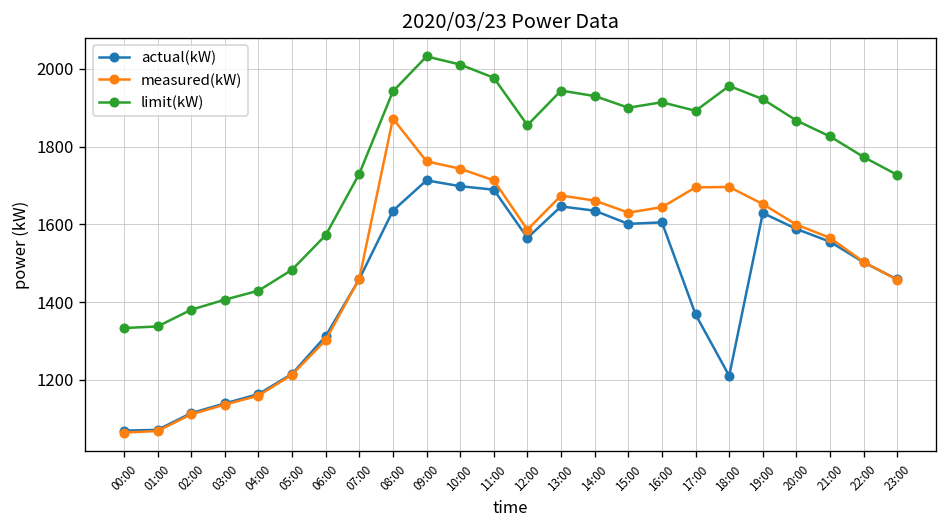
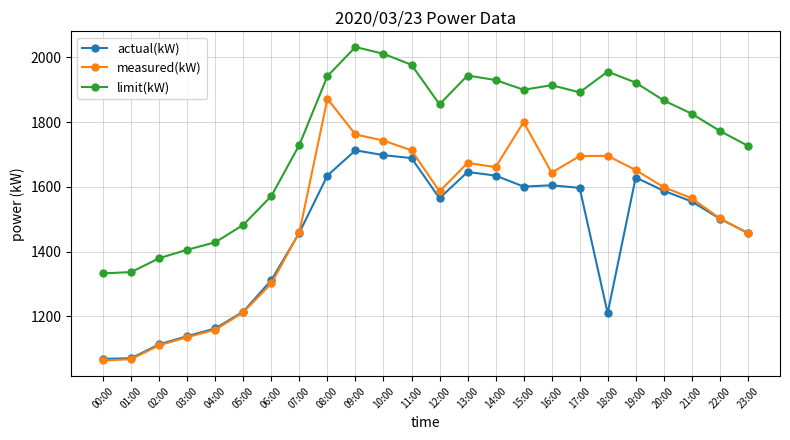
  {
    "actual(kW)": {
      "06:00": 1310,
      "08:00": 1640,
      "09:00": 1710,
      "10:00": 1700,
      "11:00": 1690,
      "12:00": 1570,
      "13:00": 1650,
      "14:00": 1640,
      "15:00": 1600,
      "16:00": 1610,
-     "17:00": 1370,
+     "17:00": 1600,
      "18:00": 1210,
      "19:00": 1630,
      "20:00": 1590,
      "21:00": 1560
    },
    "measured(kW)": {
      "06:00": 1300,
      "08:00": 1870,
      "09:00": 1760,
      "10:00": 1740,
      "11:00": 1710,
      "12:00": 1590,
      "13:00": 1670,
      "14:00": 1660,
-     "15:00": 1630,
+     "15:00": 1800,
      "16:00": 1640,
      "17:00": 1700,
      "18:00": 1700,
      "19:00": 1650,
      "20:00": 1600,
      "21:00": 1570
    },
    "limit(kW)": {
      "00:00": 1330,
      "01:00": 1340,
      "02:00": 1380,
      "03:00": 1410,
      "04:00": 1430,
      "05:00": 1480,
      "06:00": 1570,
      "07:00": 1730,
      "08:00": 1940,
      "09:00": 2030,
      "10:00": 2010,
      "11:00": 1980,
      "12:00": 1860,
      "13:00": 1940,
      "14:00": 1930,
      "15:00": 1900,
      "16:00": 1910,
      "17:00": 1890,
      "18:00": 1960,
      "19:00": 1920,
      "20:00": 1870,
      "21:00": 1830,
      "22:00": 1770,
      "23:00": 1730
    }
  }
